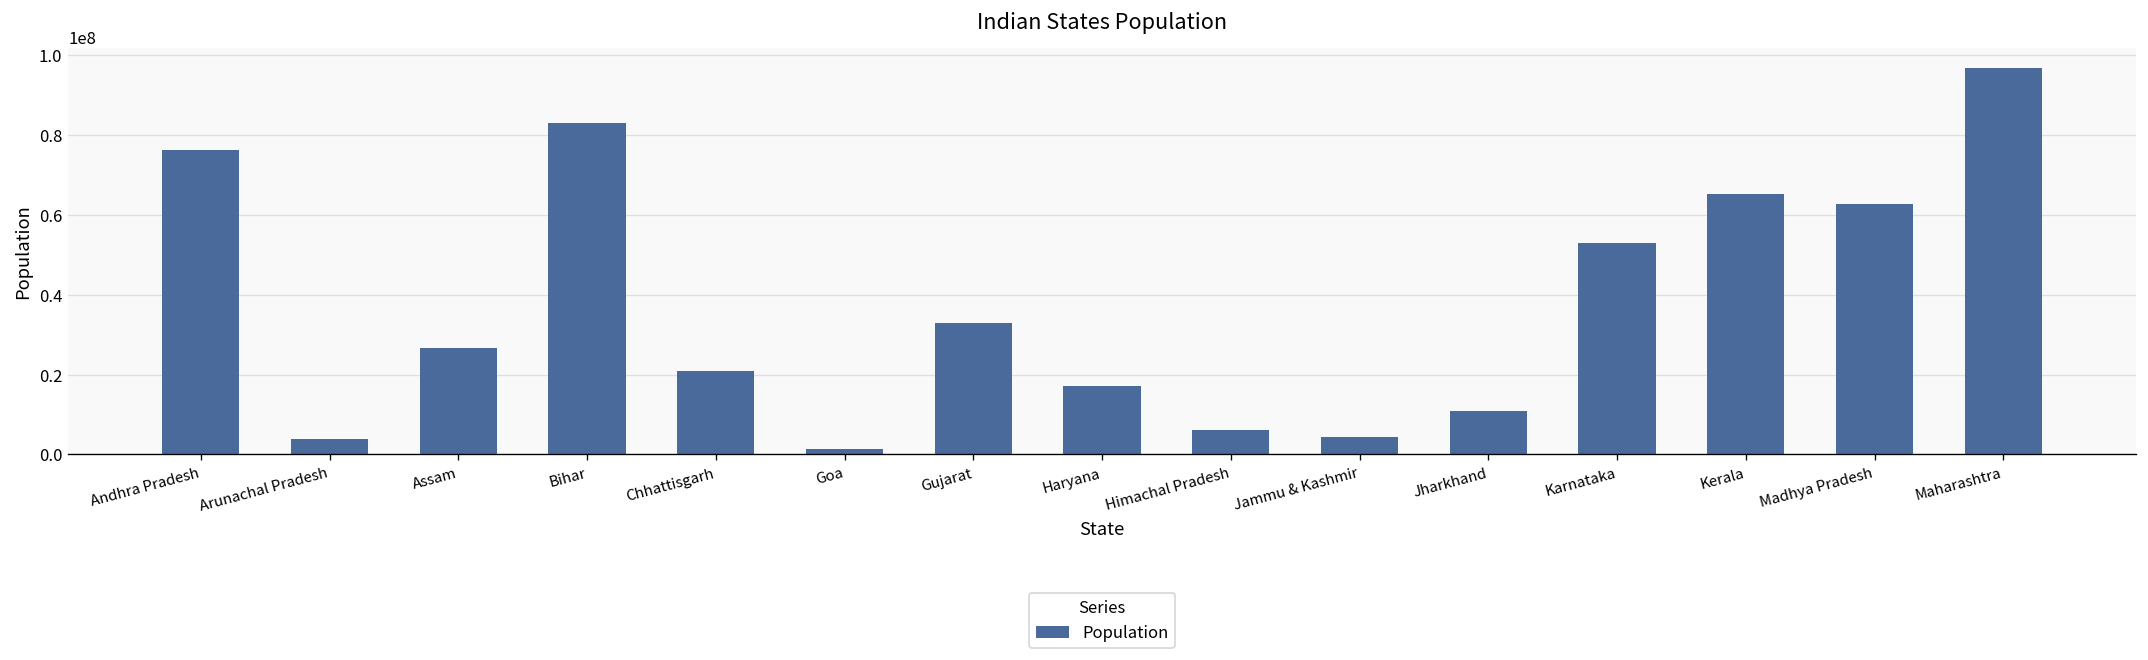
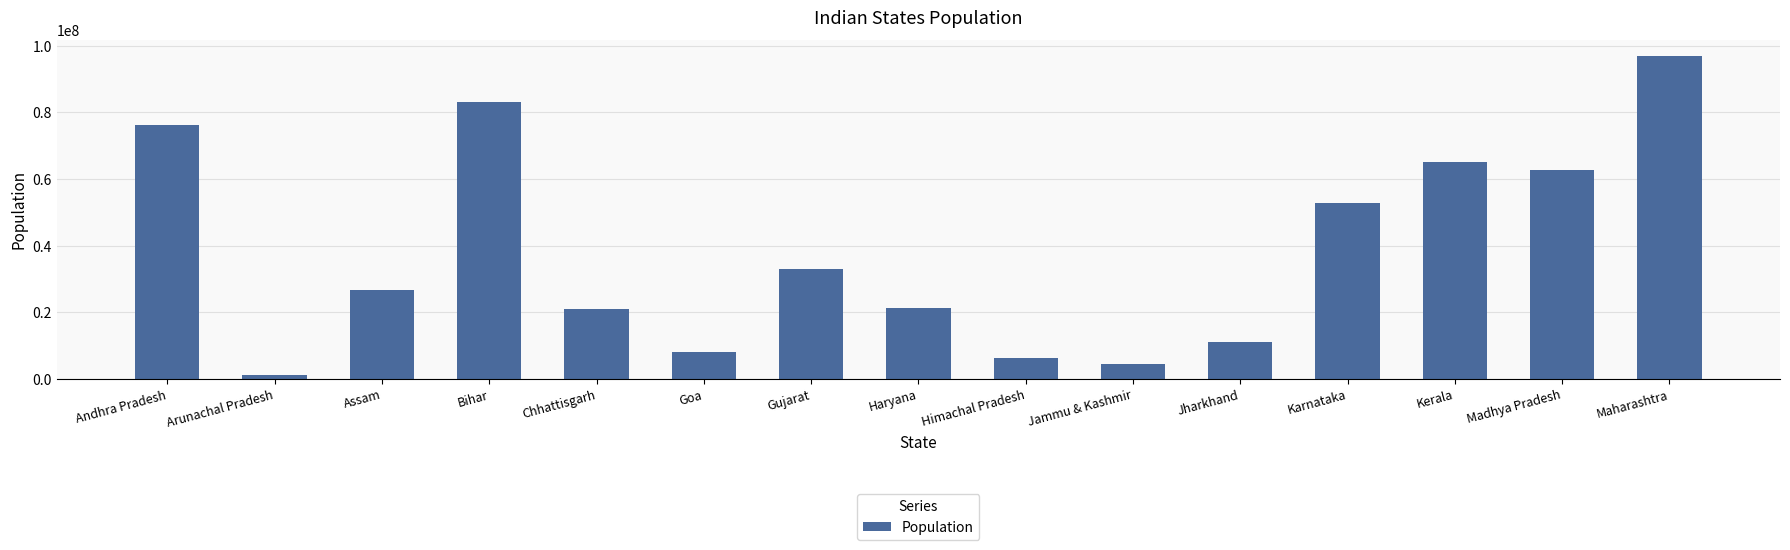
  {
    "Andhra Pradesh": 76000000,
-   "Arunachal Pradesh": 4000000,
+   "Arunachal Pradesh": 1000000,
    "Assam": 27000000,
    "Bihar": 83000000,
    "Chhattisgarh": 21000000,
-   "Goa": 1000000,
+   "Goa": 8000000,
    "Gujarat": 33000000,
-   "Haryana": 17000000,
+   "Haryana": 21000000,
    "Himachal Pradesh": 6000000,
    "Jammu & Kashmir": 4000000,
    "Jharkhand": 11000000,
    "Karnataka": 53000000,
    "Kerala": 65000000,
    "Madhya Pradesh": 63000000,
    "Maharashtra": 97000000
  }
